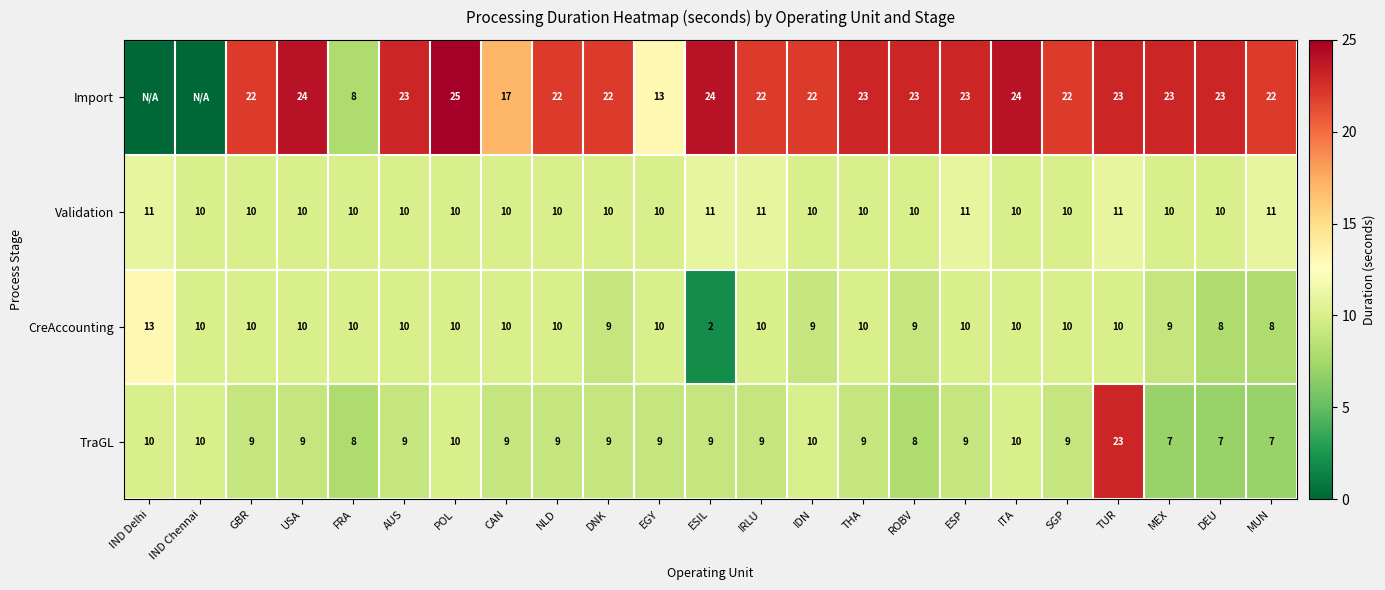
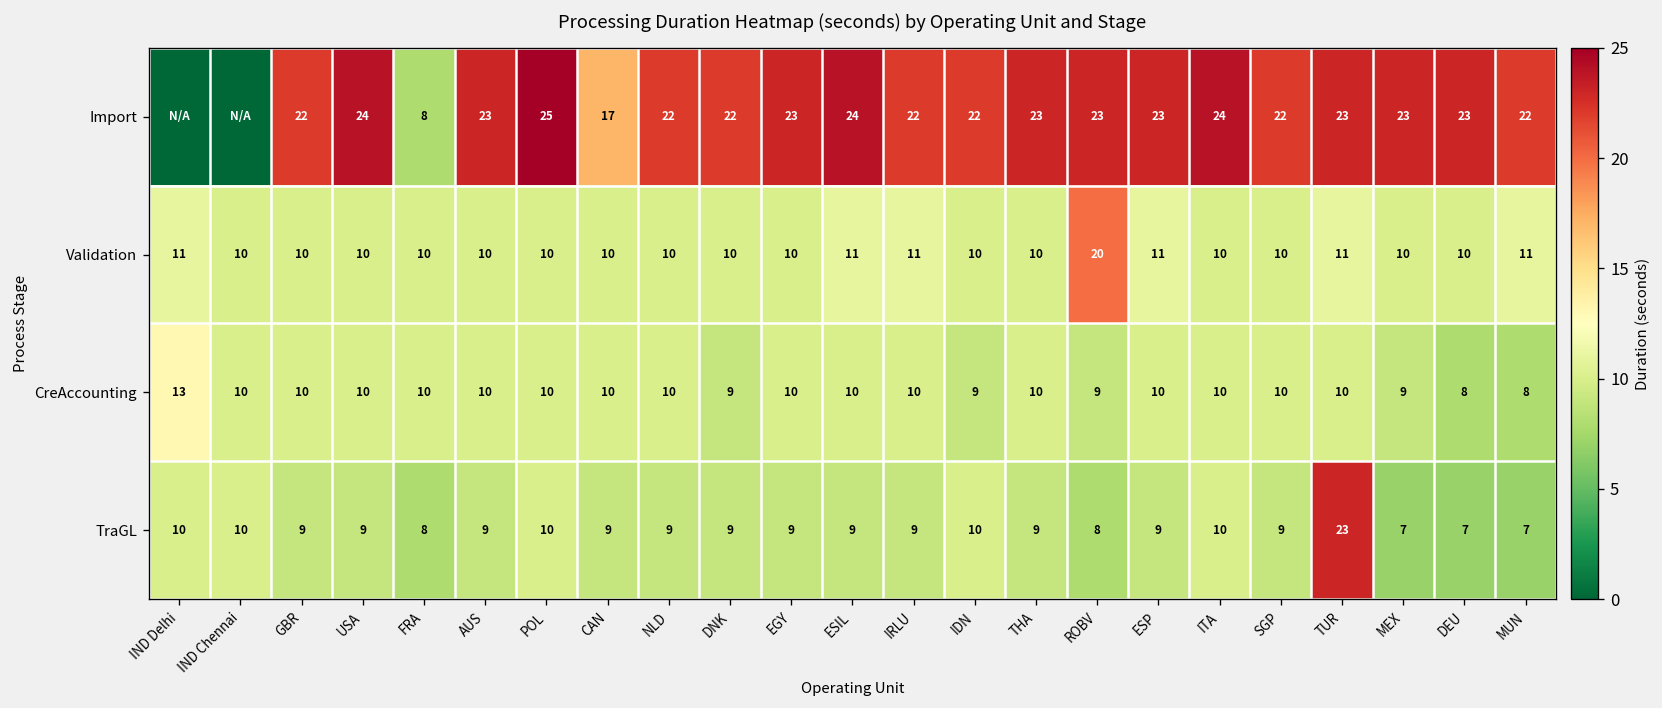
  {
    "Import": {
      "GBR": 22,
      "USA": 24,
      "FRA": 8,
      "AUS": 23,
      "POL": 25,
      "CAN": 17,
      "NLD": 22,
      "DNK": 22,
-     "EGY": 13,
+     "EGY": 23,
      "ESIL": 24,
      "IRLU": 22,
      "IDN": 22,
      "THA": 23,
      "ROBV": 23,
      "ESP": 23,
      "ITA": 24,
      "SGP": 22,
      "TUR": 23,
      "MEX": 23,
      "DEU": 23,
      "MUN": 22
    },
    "Validation": {
      "IND Delhi": 11,
      "IND Chennai": 10,
      "GBR": 10,
      "USA": 10,
      "FRA": 10,
      "AUS": 10,
      "POL": 10,
      "CAN": 10,
      "NLD": 10,
      "DNK": 10,
      "EGY": 10,
      "ESIL": 11,
      "IRLU": 11,
      "IDN": 10,
      "THA": 10,
-     "ROBV": 10,
+     "ROBV": 20,
      "ESP": 11,
      "ITA": 10,
      "SGP": 10,
      "TUR": 11,
      "MEX": 10,
      "DEU": 10,
      "MUN": 11
    },
    "CreAccounting": {
      "IND Delhi": 13,
      "IND Chennai": 10,
      "GBR": 10,
      "USA": 10,
      "FRA": 10,
      "AUS": 10,
      "POL": 10,
      "CAN": 10,
      "NLD": 10,
      "DNK": 9,
      "EGY": 10,
-     "ESIL": 2,
+     "ESIL": 10,
      "IRLU": 10,
      "IDN": 9,
      "THA": 10,
      "ROBV": 9,
      "ESP": 10,
      "ITA": 10,
      "SGP": 10,
      "TUR": 10,
      "MEX": 9,
      "DEU": 8,
      "MUN": 8
    },
    "TraGL": {
      "IND Delhi": 10,
      "IND Chennai": 10,
      "GBR": 9,
      "USA": 9,
      "FRA": 8,
      "AUS": 9,
      "POL": 10,
      "CAN": 9,
      "NLD": 9,
      "DNK": 9,
      "EGY": 9,
      "ESIL": 9,
      "IRLU": 9,
      "IDN": 10,
      "THA": 9,
      "ROBV": 8,
      "ESP": 9,
      "ITA": 10,
      "SGP": 9,
      "TUR": 23,
      "MEX": 7,
      "DEU": 7,
      "MUN": 7
    }
  }
